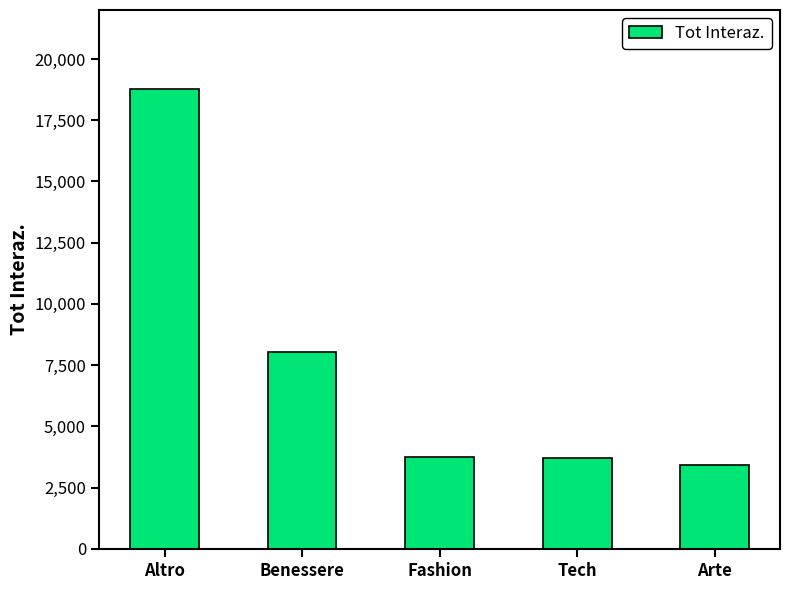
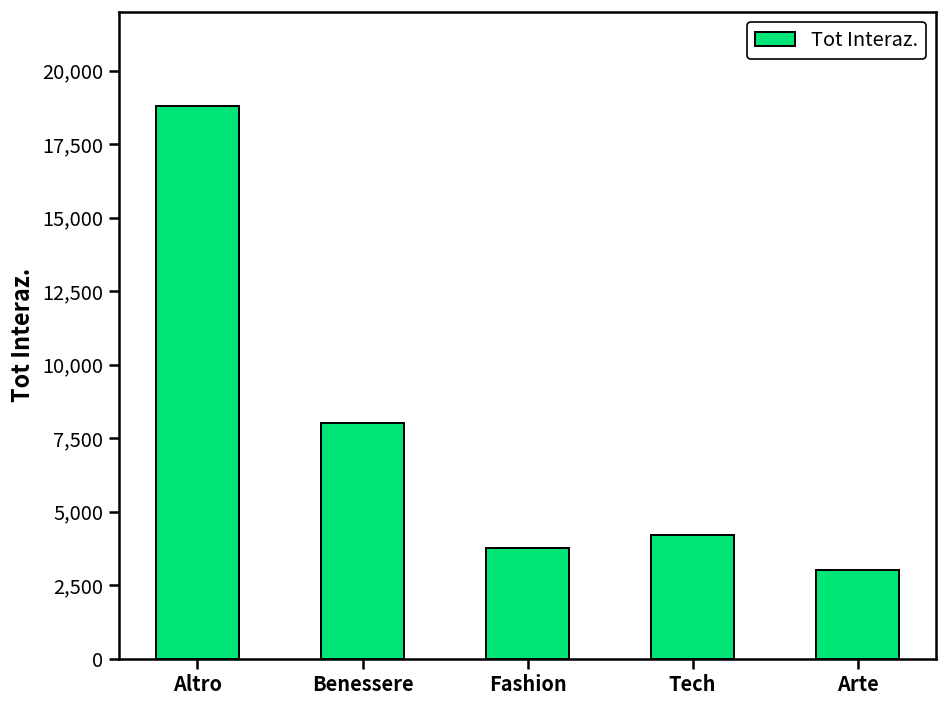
  {
    "Altro": "18,800",
    "Benessere": "8,000",
    "Fashion": "3,700",
-   "Tech": "3,700",
-   "Arte": "3,400"
+   "Tech": "4,200",
+   "Arte": "3,000"
  }
